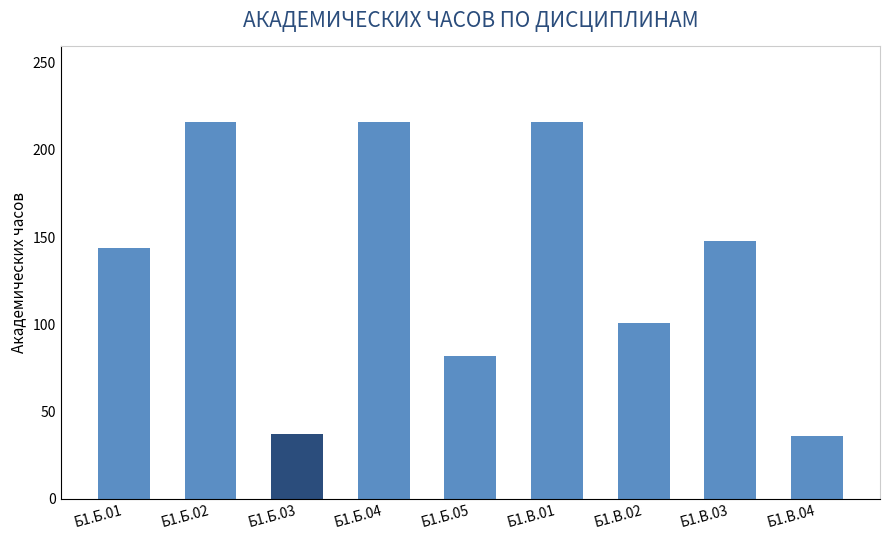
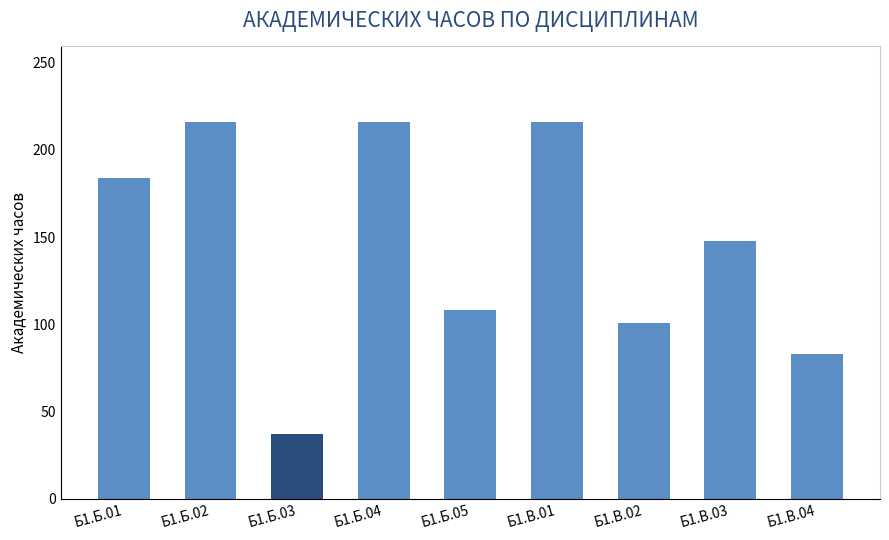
  {
-   "Б1.Б.01": 144,
+   "Б1.Б.01": 184,
    "Б1.Б.02": 216,
    "Б1.Б.03": 37,
    "Б1.Б.04": 216,
-   "Б1.Б.05": 82,
+   "Б1.Б.05": 108,
    "Б1.В.01": 216,
    "Б1.В.02": 101,
    "Б1.В.03": 148,
-   "Б1.В.04": 36
+   "Б1.В.04": 83
  }
